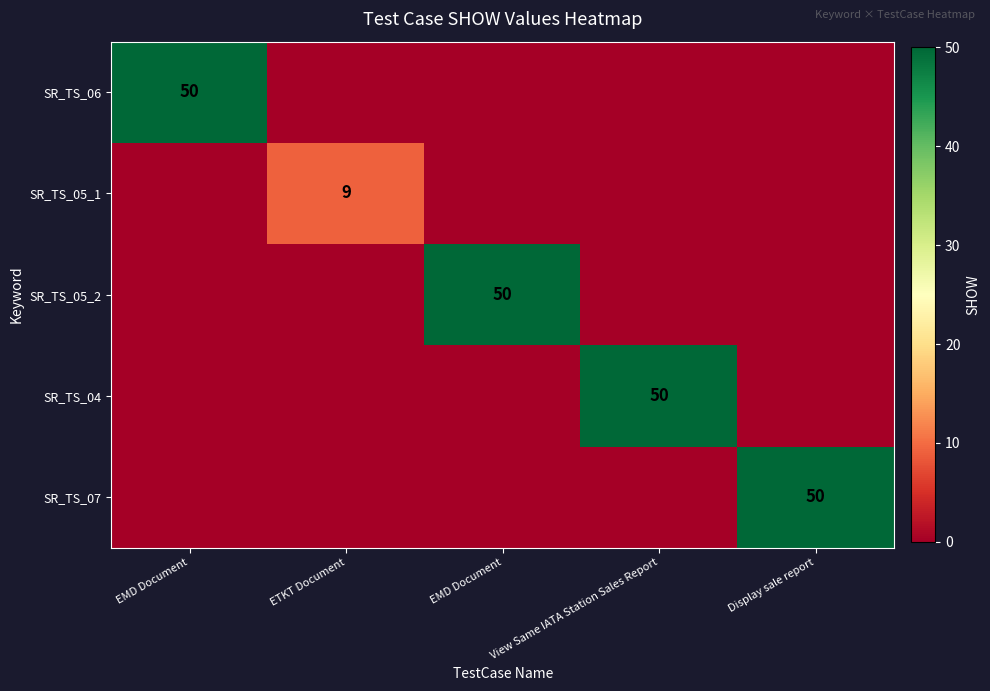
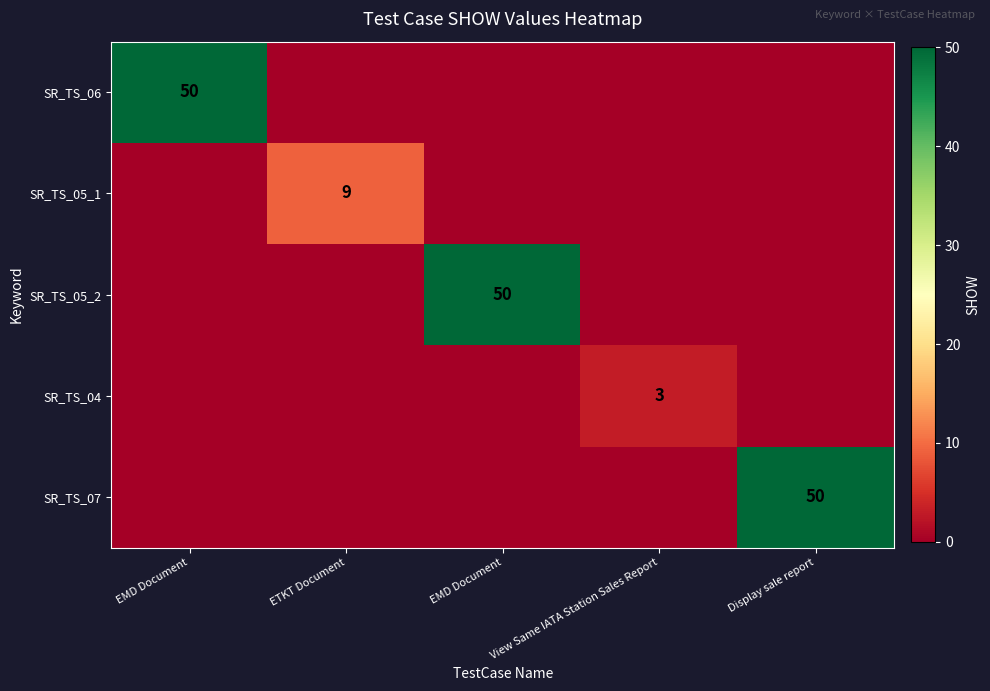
  {
    "SR_TS_05_1": {
      "ETKT Document": 9
    },
    "SR_TS_04": {
-     "View Same IATA Station Sales Report": 50
+     "View Same IATA Station Sales Report": 3
    },
    "SR_TS_07": {
      "Display sale report": 50
    }
  }
